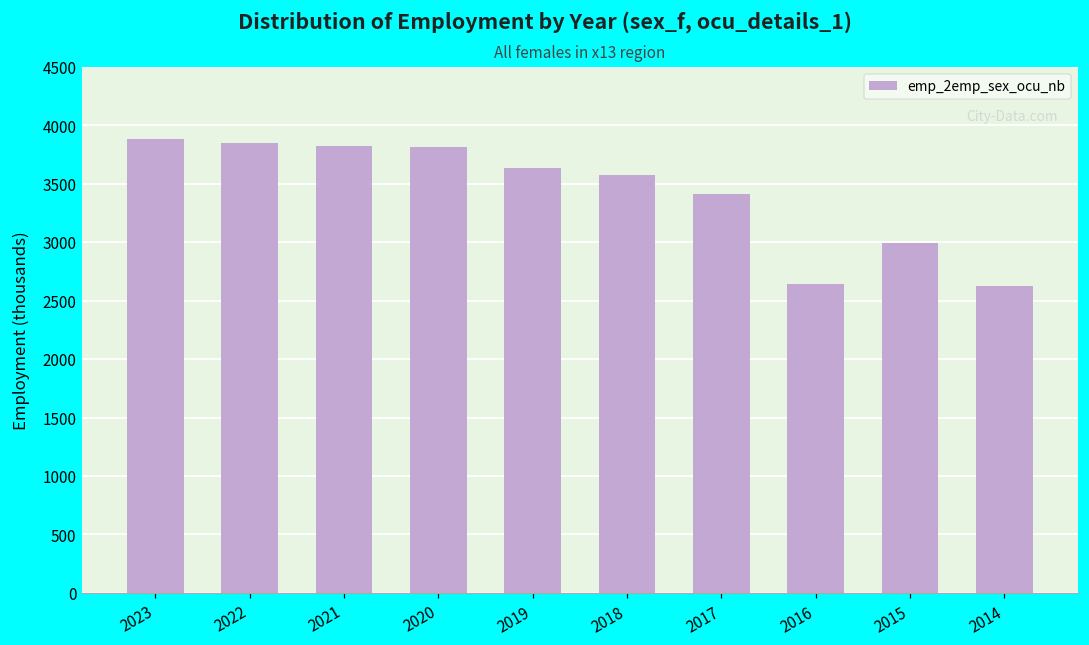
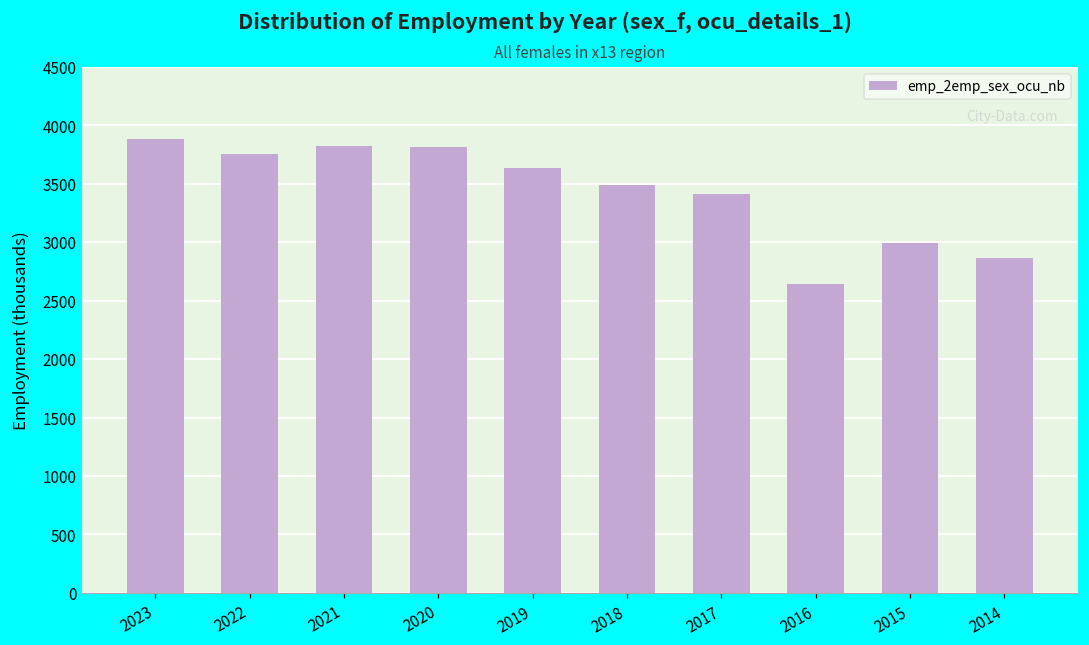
  {
    "2023": 3880,
-   "2022": 3850,
+   "2022": 3760,
    "2021": 3830,
    "2020": 3810,
    "2019": 3630,
-   "2018": 3570,
+   "2018": 3490,
    "2017": 3410,
    "2016": 2640,
    "2015": 3000,
-   "2014": 2630
+   "2014": 2860
  }
